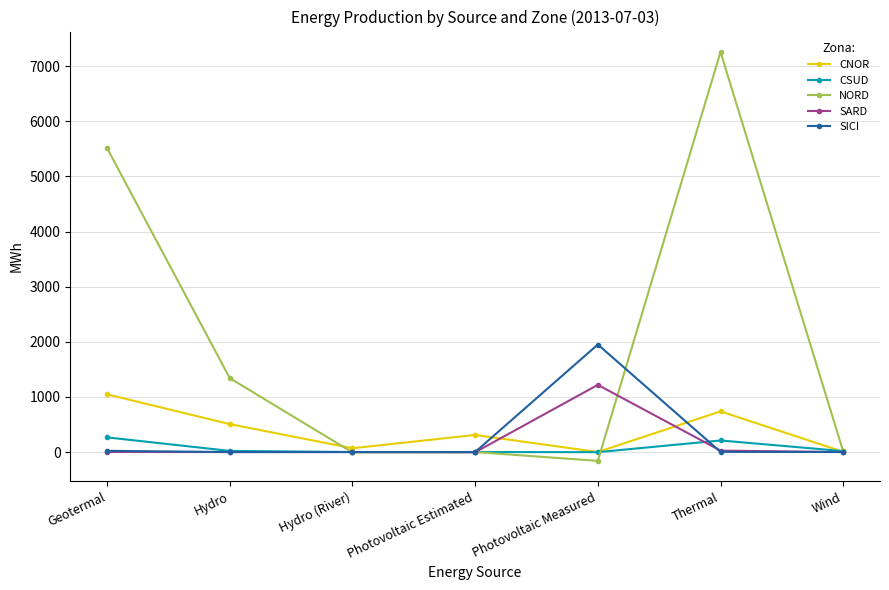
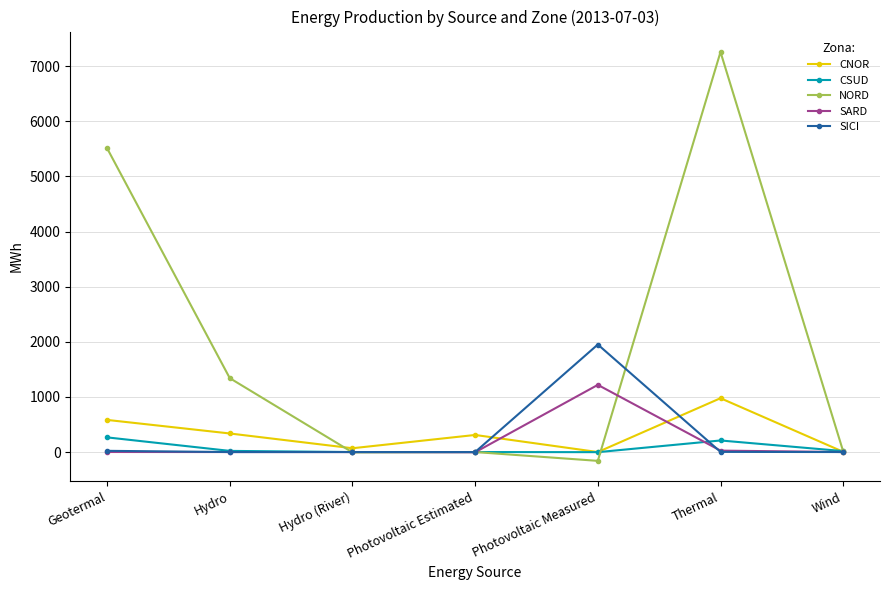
  {
    "CNOR": {
-     "Geotermal": 1000,
-     "Hydro": 500,
+     "Geotermal": 600,
+     "Hydro": 300,
      "Hydro (River)": 100,
      "Photovoltaic Estimated": 300,
-     "Thermal": 700
+     "Thermal": 1000
    },
    "CSUD": {
      "Geotermal": 300,
      "Thermal": 200
    },
    "NORD": {
      "Geotermal": 5500,
      "Hydro": 1300,
      "Photovoltaic Measured": -200,
      "Thermal": 7300
    },
    "SARD": {
      "Photovoltaic Measured": 1200
    },
    "SICI": {
      "Photovoltaic Measured": 2000
    }
  }
